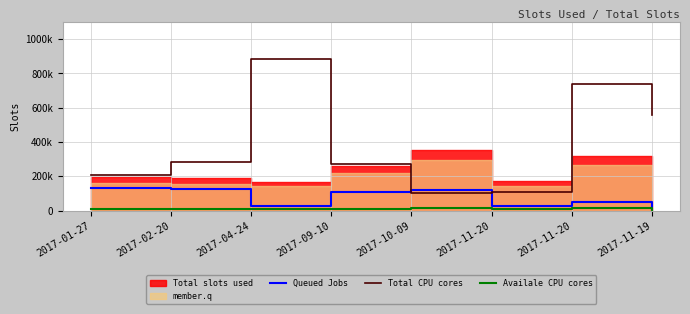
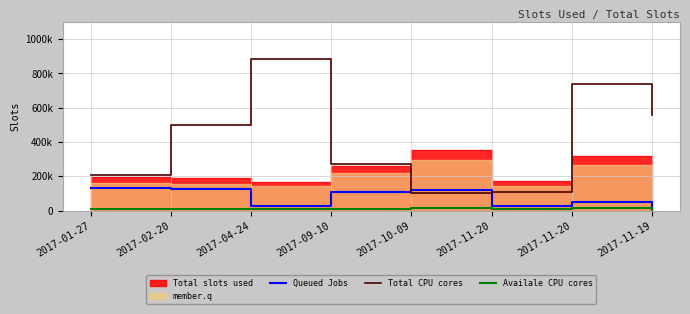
  {
    "Queued Jobs": {
      "2017-01-27": 130000,
      "2017-02-20": 130000,
      "2017-04-24": 30000,
      "2017-09-10": 110000,
      "2017-10-09": 120000
    },
    "Total CPU cores": {
-     "2017-02-20": 290000,
+     "2017-02-20": 500000,
      "2017-04-24": 890000,
      "2017-10-09": 100000,
      "2017-11-19": 560000
    },
    "Availale CPU cores": {
      "2017-01-27": 10000,
      "2017-02-20": 10000,
      "2017-04-24": 10000,
      "2017-09-10": 10000,
      "2017-10-09": 10000
    }
  }
